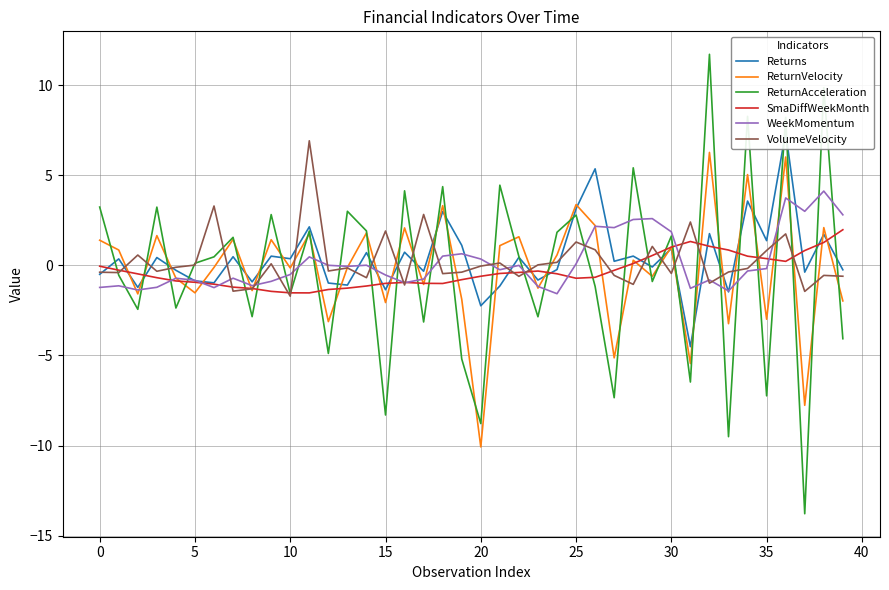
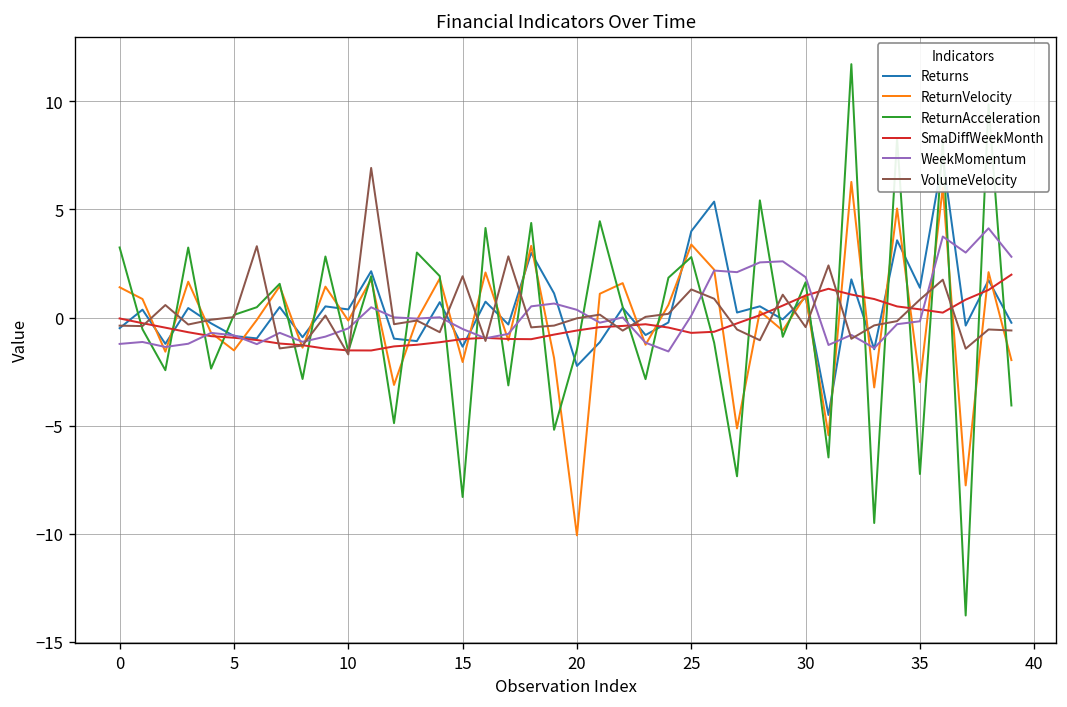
  {
    "Returns": {
      "10": 0.4,
      "15": -1.3,
      "20": -2.2,
-     "25": 3.1,
+     "25": 4.0,
      "35": 1.4
    },
    "ReturnVelocity": {
      "0": 1.4,
      "5": -1.5,
      "10": -0.1,
      "15": -2.1,
      "20": -10.1,
      "25": 3.4,
      "35": -3.0
    },
    "ReturnAcceleration": {
      "0": 3.2,
      "15": -8.3,
-     "20": -8.8,
+     "20": -1.5,
      "25": 2.8,
      "30": 1.6,
      "35": -7.2
    },
    "SmaDiffWeekMonth": {
      "0": 0.0,
      "15": -1.0,
      "20": -0.6,
      "25": -0.7,
      "35": 0.4
    },
    "WeekMomentum": {
      "0": -1.2,
      "10": -0.5,
      "15": -0.5,
      "20": 0.4,
      "25": 0.1,
      "30": 1.9,
      "35": -0.2
    },
    "VolumeVelocity": {
      "15": 1.9,
      "20": 0.0,
      "25": 1.3,
      "30": -0.4,
      "35": 0.8
    }
  }
